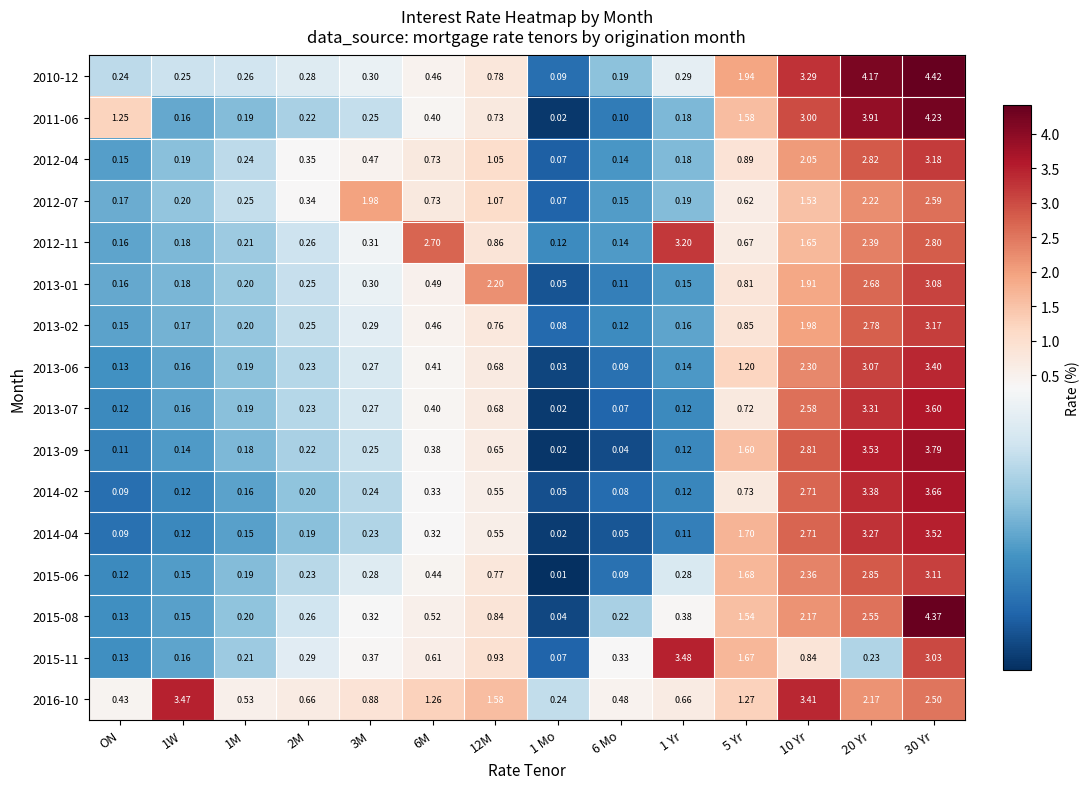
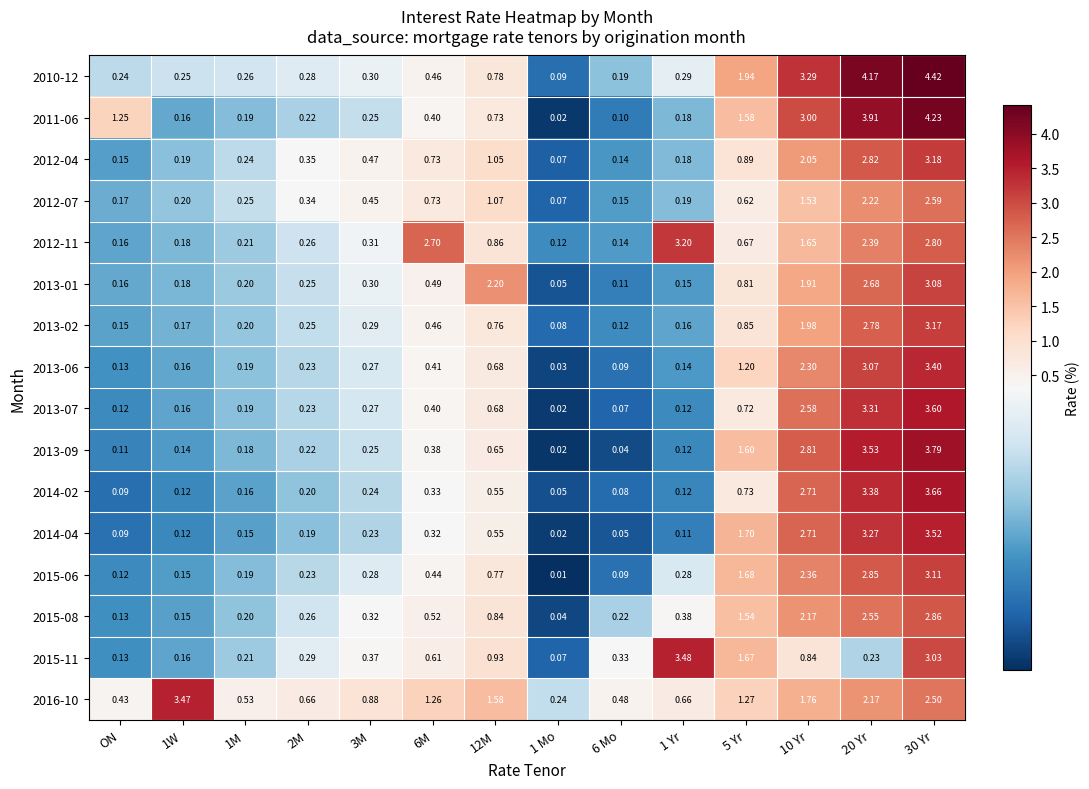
  {
    "2012-07": {
      "ON": 0.17,
      "1W": 0.20,
      "1M": 0.25,
      "2M": 0.34,
-     "3M": 1.98,
+     "3M": 0.45,
      "6M": 0.73,
      "12M": 1.07,
      "1 Mo": 0.07,
      "6 Mo": 0.15,
      "1 Yr": 0.19,
      "5 Yr": 0.62,
      "10 Yr": 1.53,
      "20 Yr": 2.22,
      "30 Yr": 2.59
    },
    "2015-08": {
      "ON": 0.13,
      "1W": 0.15,
      "1M": 0.20,
      "2M": 0.26,
      "3M": 0.32,
      "6M": 0.52,
      "12M": 0.84,
      "1 Mo": 0.04,
      "6 Mo": 0.22,
      "1 Yr": 0.38,
      "5 Yr": 1.54,
      "10 Yr": 2.17,
      "20 Yr": 2.55,
-     "30 Yr": 4.37
+     "30 Yr": 2.86
    },
    "2016-10": {
      "ON": 0.43,
      "1W": 3.47,
      "1M": 0.53,
      "2M": 0.66,
      "3M": 0.88,
      "6M": 1.26,
      "12M": 1.58,
      "1 Mo": 0.24,
      "6 Mo": 0.48,
      "1 Yr": 0.66,
      "5 Yr": 1.27,
-     "10 Yr": 3.41,
+     "10 Yr": 1.76,
      "20 Yr": 2.17,
      "30 Yr": 2.50
    }
  }
